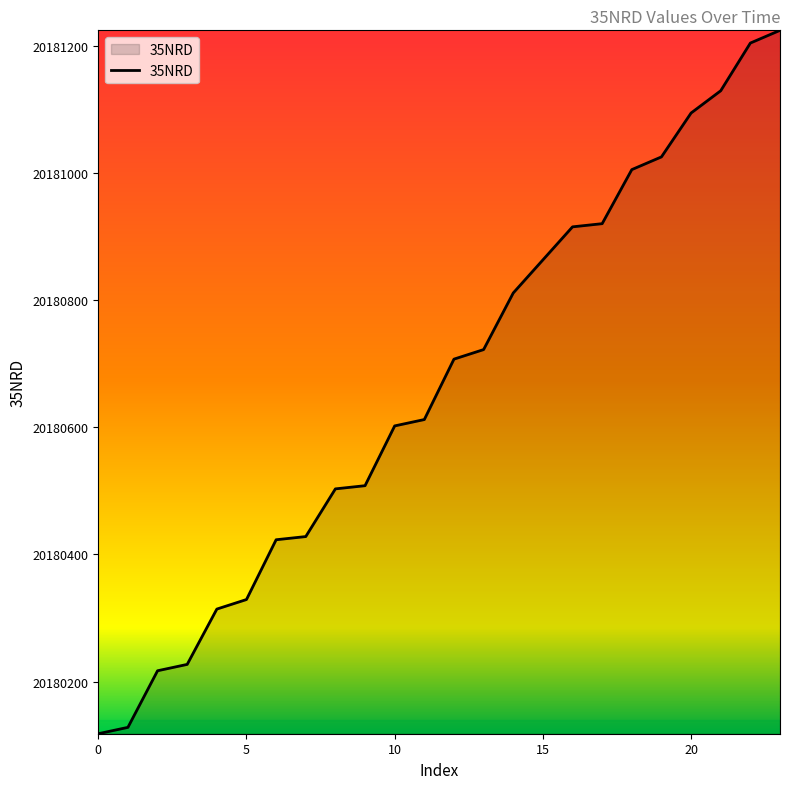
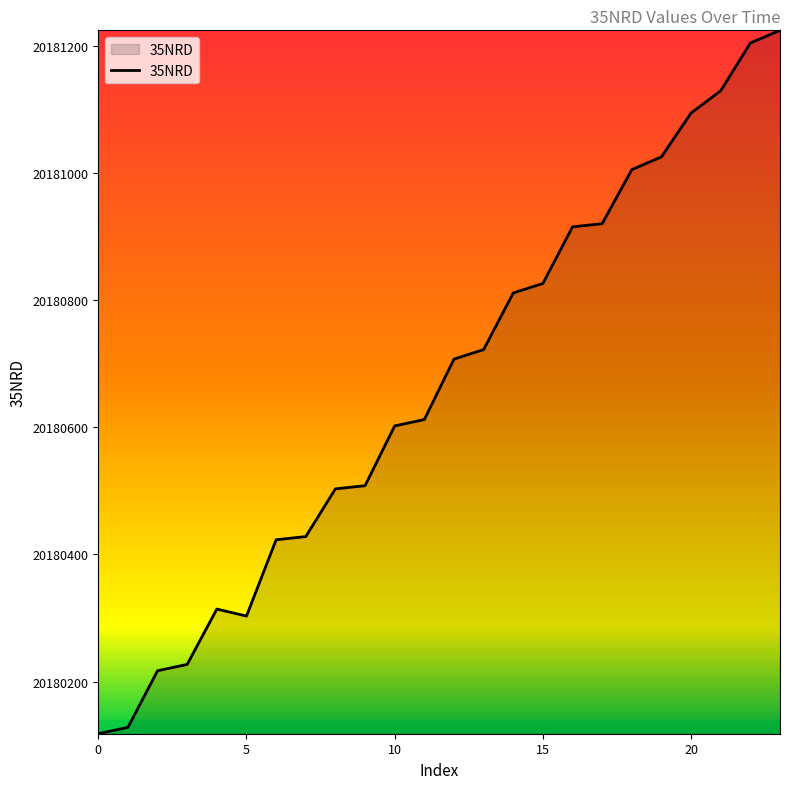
  {
-   "5": 20180330,
+   "5": 20180300,
    "10": 20180600,
-   "15": 20180860,
+   "15": 20180830,
    "20": 20181090
  }
